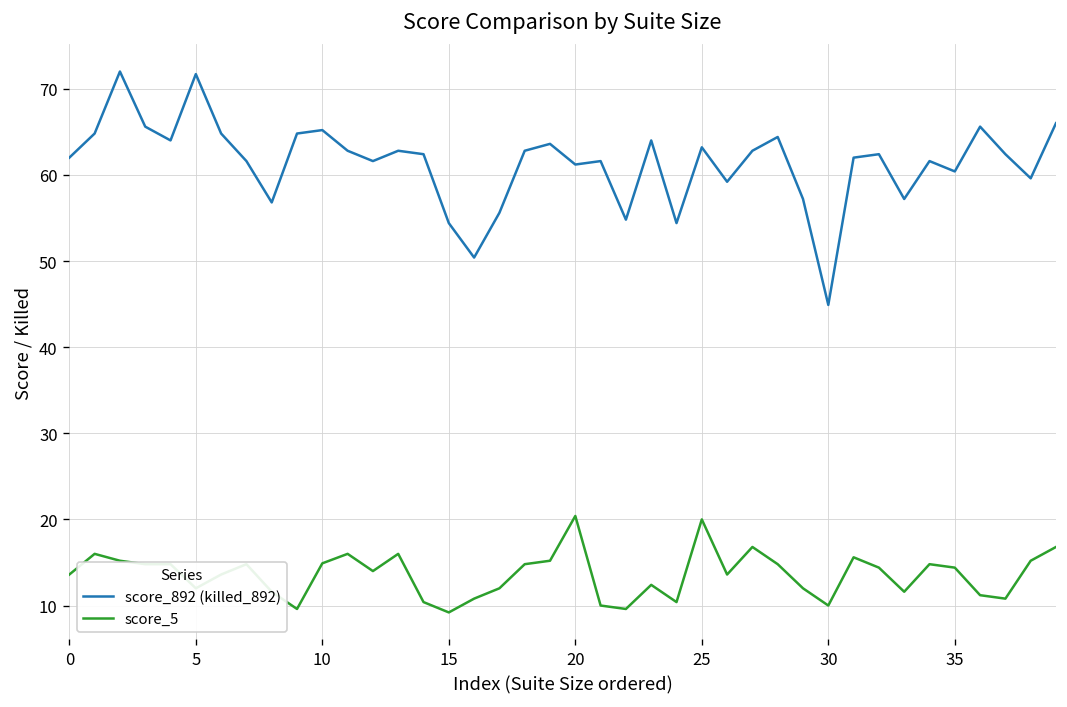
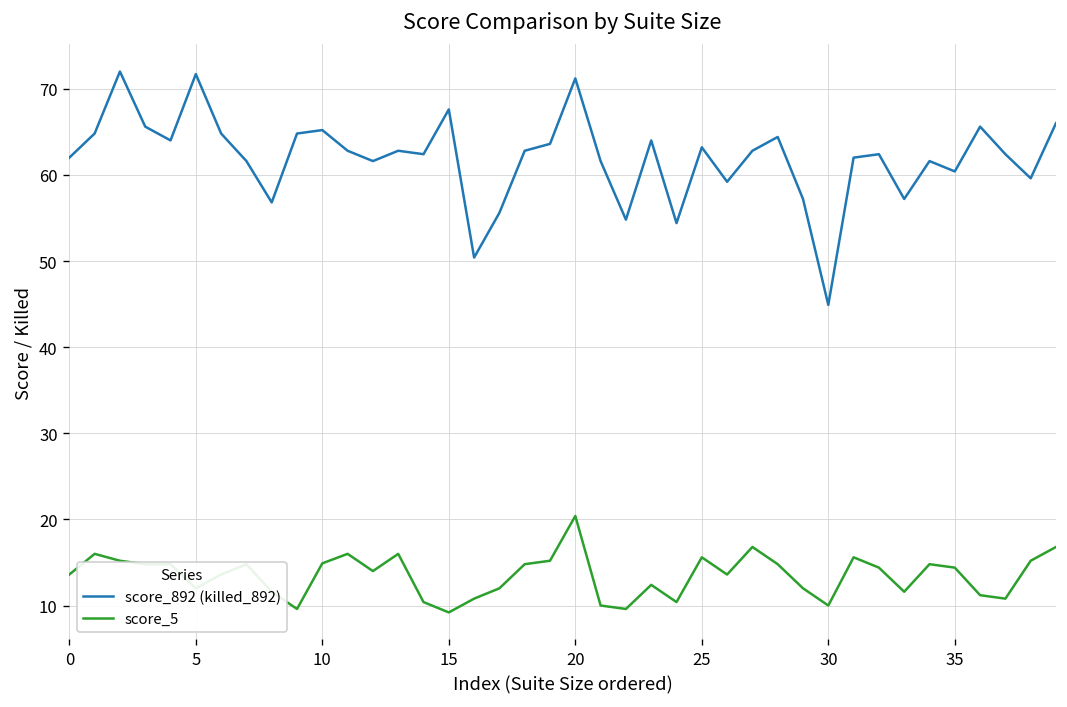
  {
    "score_892 (killed_892)": {
      "0": 62,
      "5": 72,
      "10": 65,
-     "15": 54,
-     "20": 61,
+     "15": 68,
+     "20": 71,
      "25": 63,
      "30": 45,
      "35": 60
    },
    "score_5": {
      "0": 14,
      "10": 15,
      "15": 9,
      "20": 20,
-     "25": 20,
+     "25": 16,
      "30": 10,
      "35": 14
    }
  }
